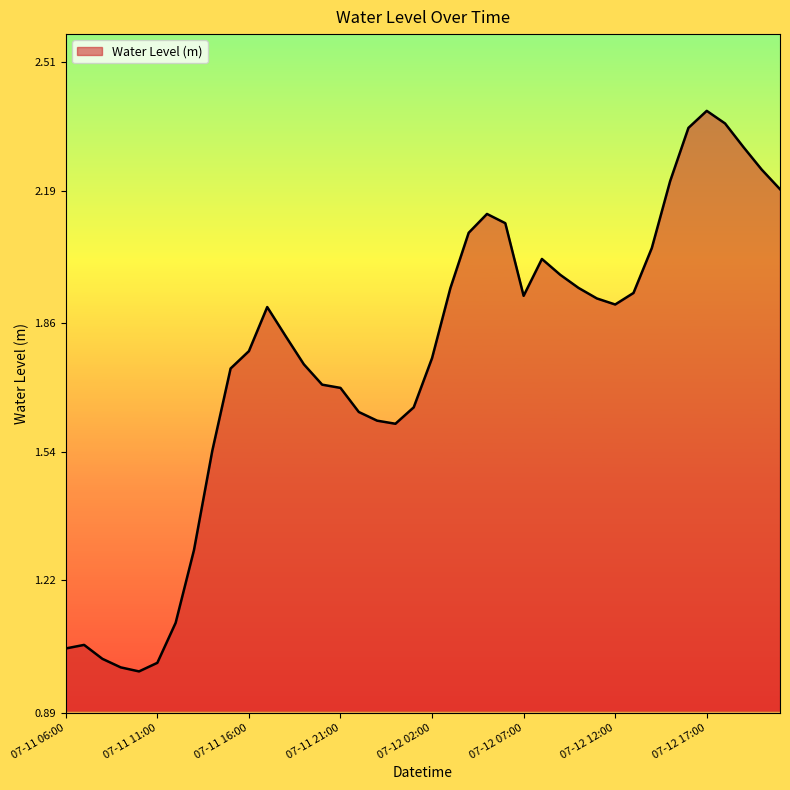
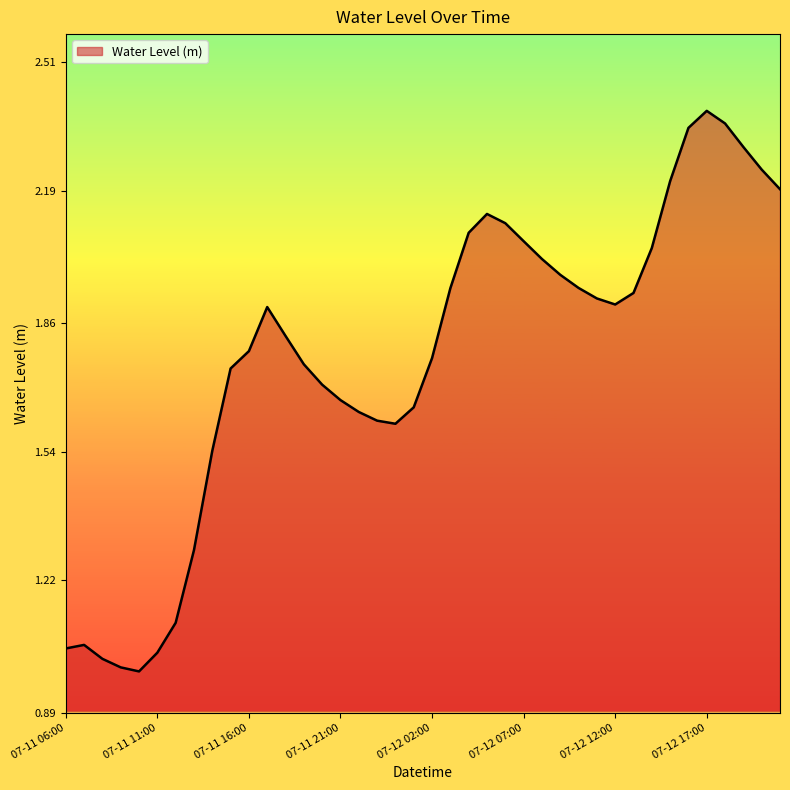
  {
    "07-11 06:00": 1.05,
-   "07-11 11:00": 1.01,
+   "07-11 11:00": 1.04,
    "07-11 16:00": 1.79,
-   "07-11 21:00": 1.70,
+   "07-11 21:00": 1.67,
    "07-12 02:00": 1.77,
-   "07-12 07:00": 1.93,
+   "07-12 07:00": 2.06,
    "07-12 12:00": 1.91,
    "07-12 17:00": 2.39
  }
